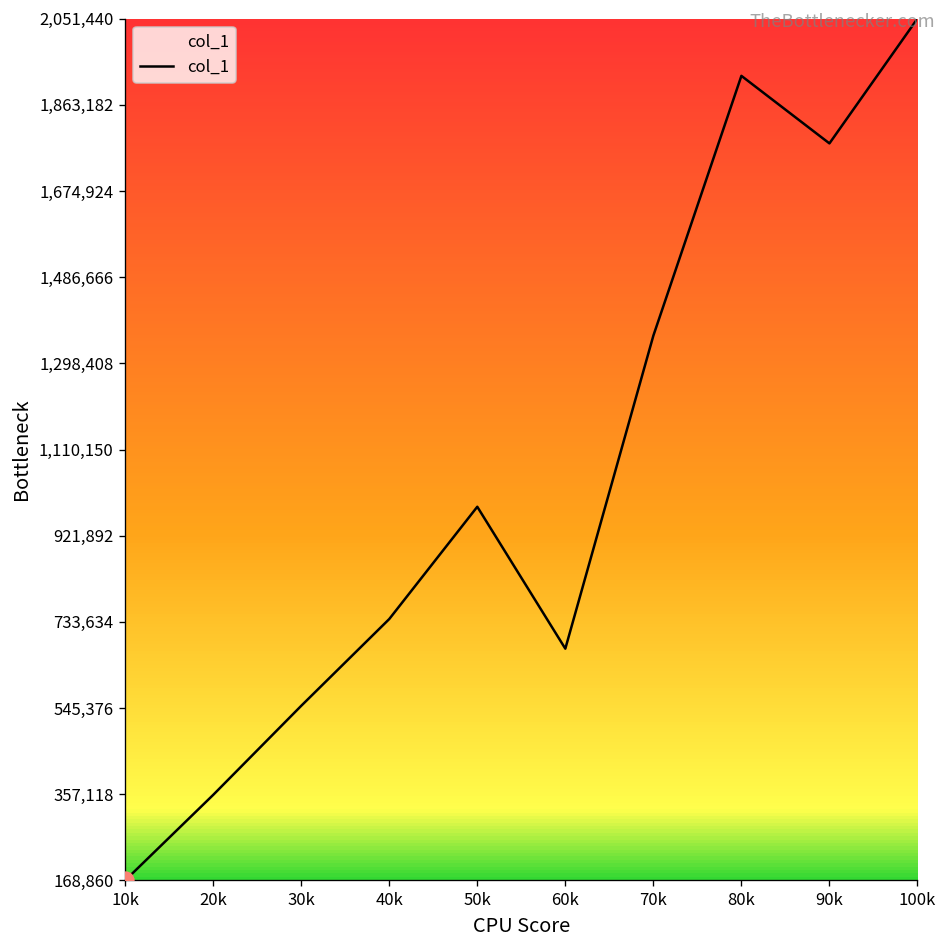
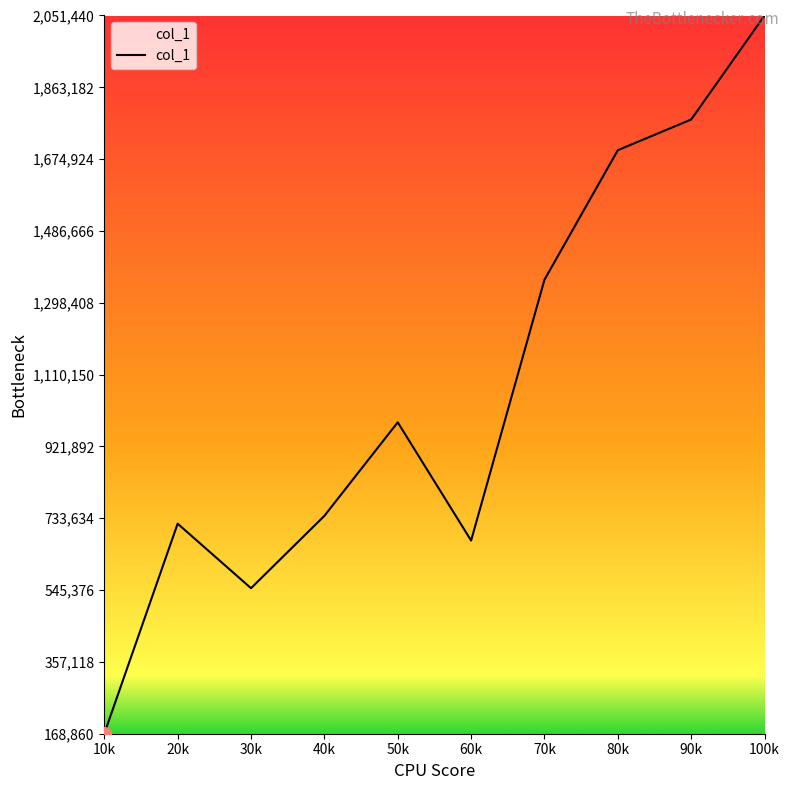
  {
    "col_1": {
-     "20k": "360,000",
+     "20k": "720,000",
      "30k": "550,000",
      "40k": "740,000",
      "50k": "990,000",
      "60k": "680,000",
      "70k": "1,360,000",
-     "80k": "1,930,000",
+     "80k": "1,700,000",
      "90k": "1,780,000",
      "100k": "2,050,000"
    }
  }
